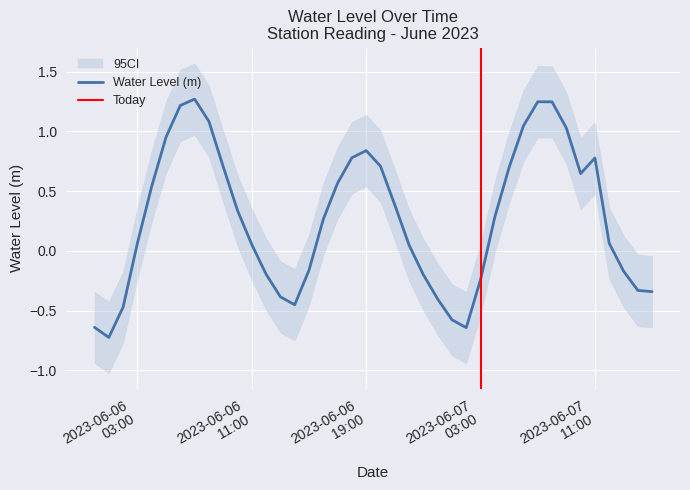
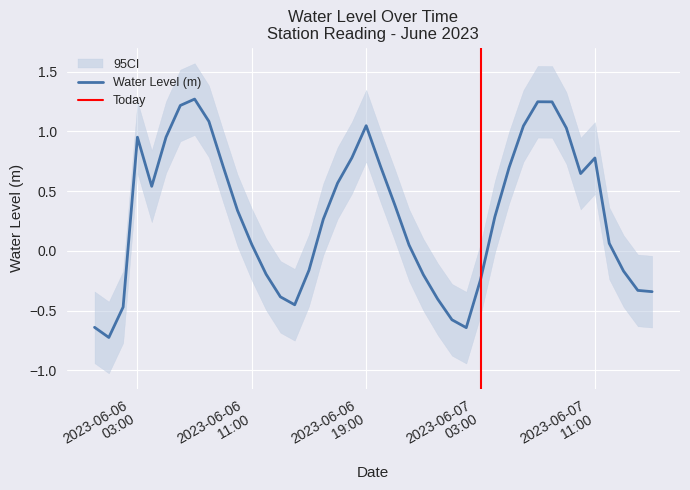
  {
    "Water Level (m)": {
-     "2023-06-06 03:00": 0.06,
+     "2023-06-06 03:00": 0.95,
      "2023-06-06 11:00": 0.05,
-     "2023-06-06 19:00": 0.84,
+     "2023-06-06 19:00": 1.05,
      "2023-06-07 03:00": -0.24,
      "2023-06-07 11:00": 0.78
    }
  }
